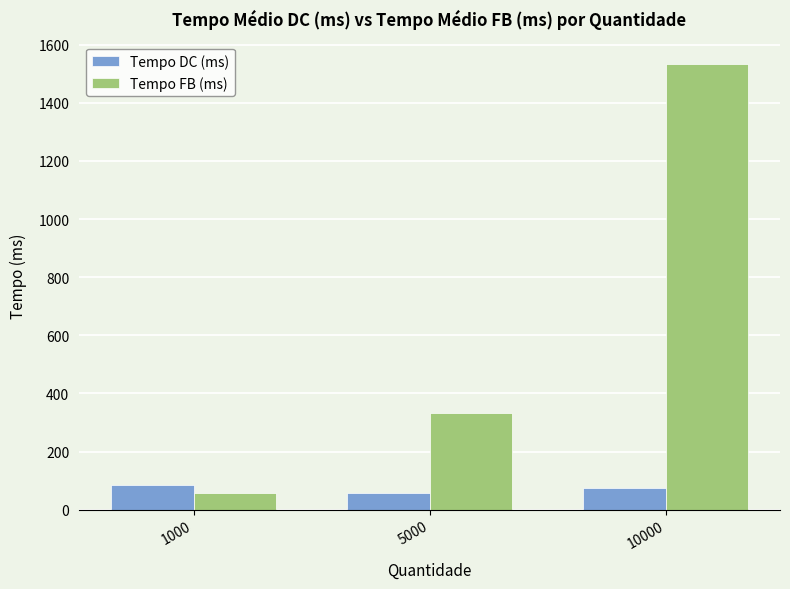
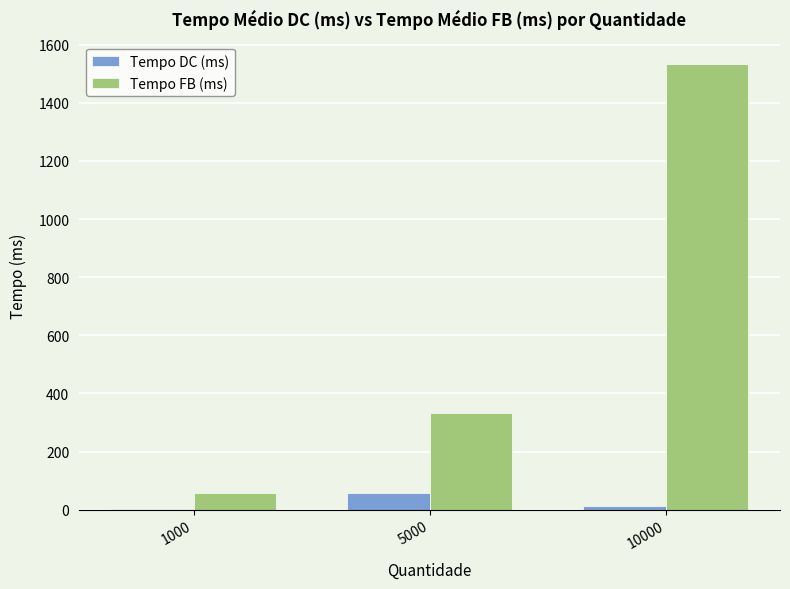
  {
    "Tempo DC (ms)": {
-     "1000": 80,
+     "1000": 0,
      "5000": 60,
-     "10000": 70
+     "10000": 10
    },
    "Tempo FB (ms)": {
      "1000": 60,
      "5000": 330,
      "10000": 1530
    }
  }
